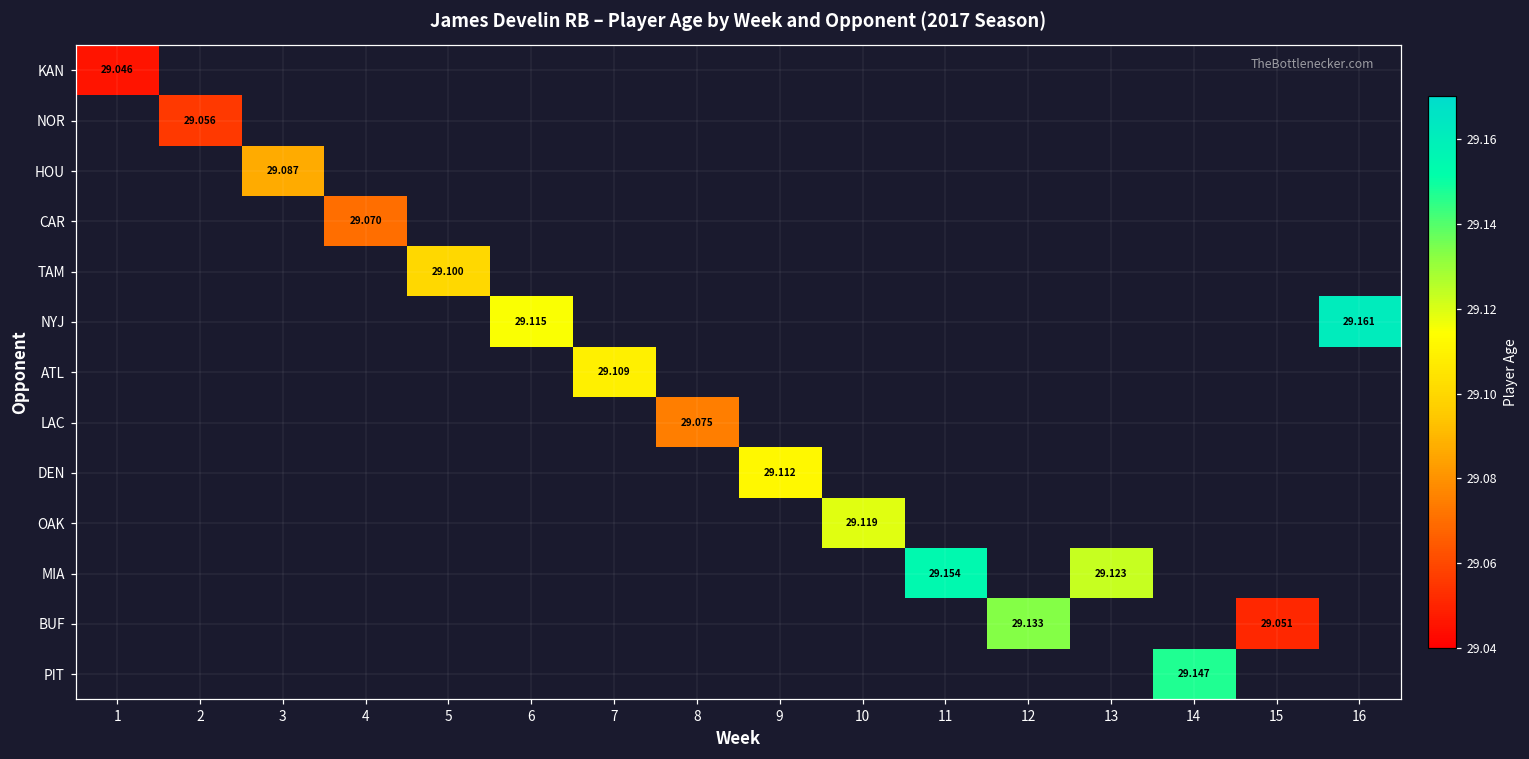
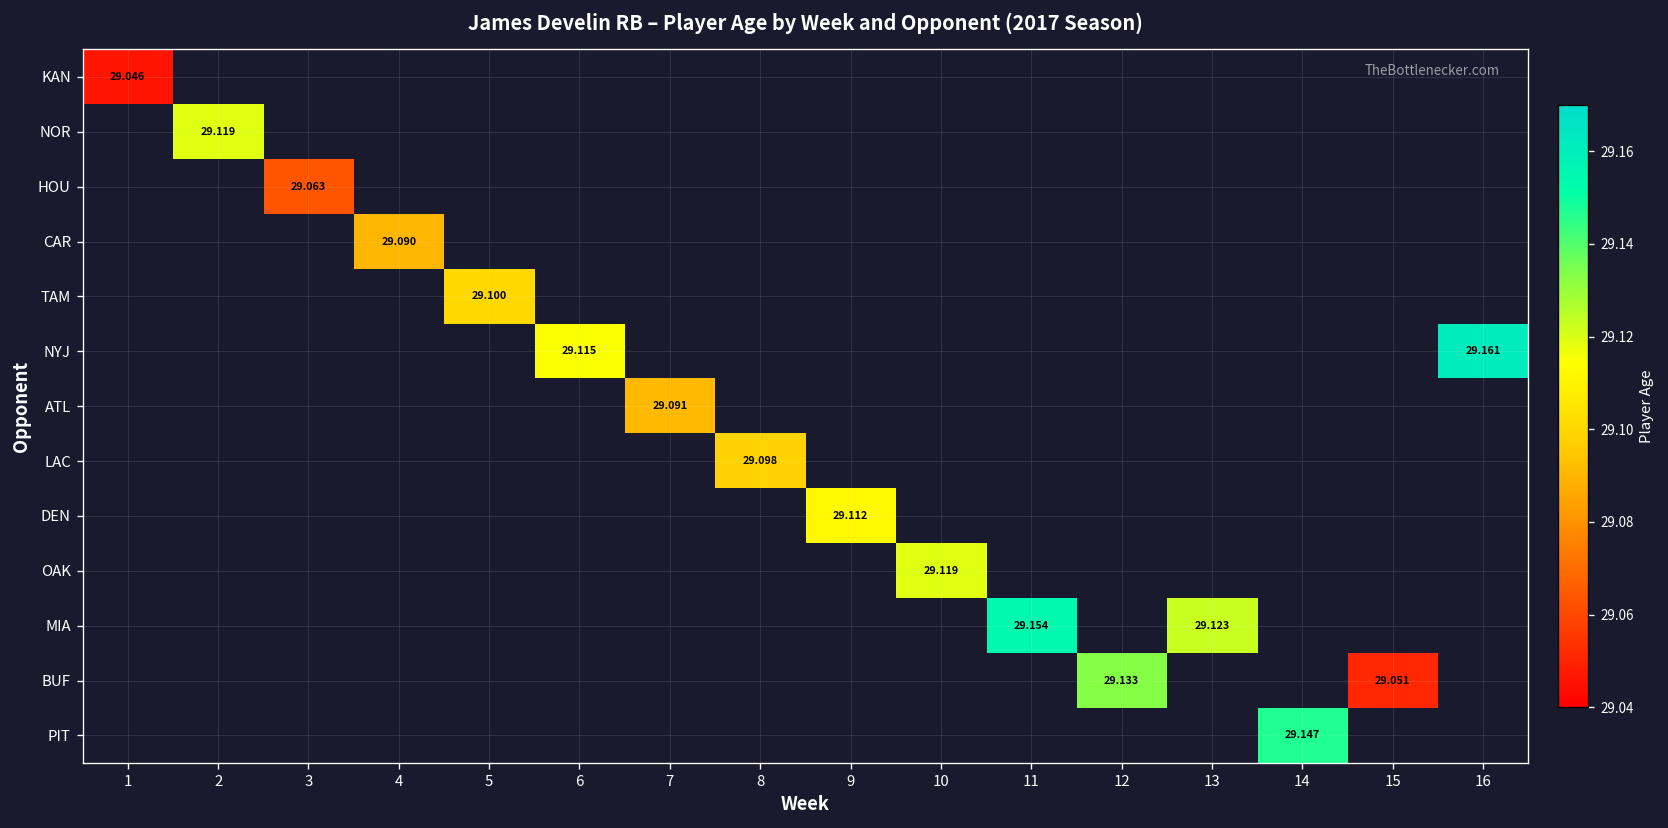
  {
    "KAN": {
      "1": 29.046
    },
    "NOR": {
-     "2": 29.056
+     "2": 29.119
    },
    "HOU": {
-     "3": 29.087
+     "3": 29.063
    },
    "CAR": {
-     "4": 29.070
+     "4": 29.090
    },
    "TAM": {
      "5": 29.100
    },
    "NYJ": {
      "6": 29.115,
      "16": 29.161
    },
    "ATL": {
-     "7": 29.109
+     "7": 29.091
    },
    "LAC": {
-     "8": 29.075
+     "8": 29.098
    },
    "DEN": {
      "9": 29.112
    },
    "OAK": {
      "10": 29.119
    },
    "MIA": {
      "11": 29.154,
      "13": 29.123
    },
    "BUF": {
      "12": 29.133,
      "15": 29.051
    },
    "PIT": {
      "14": 29.147
    }
  }
